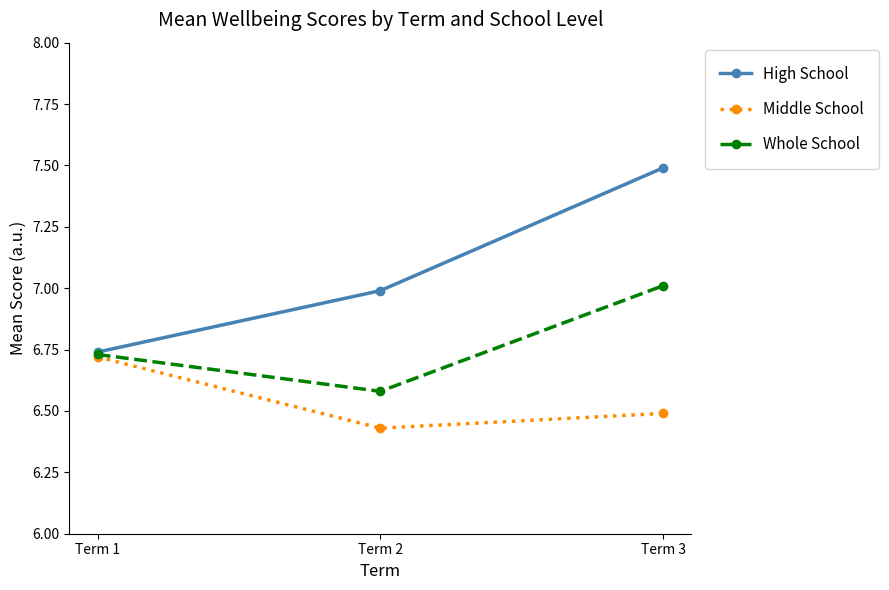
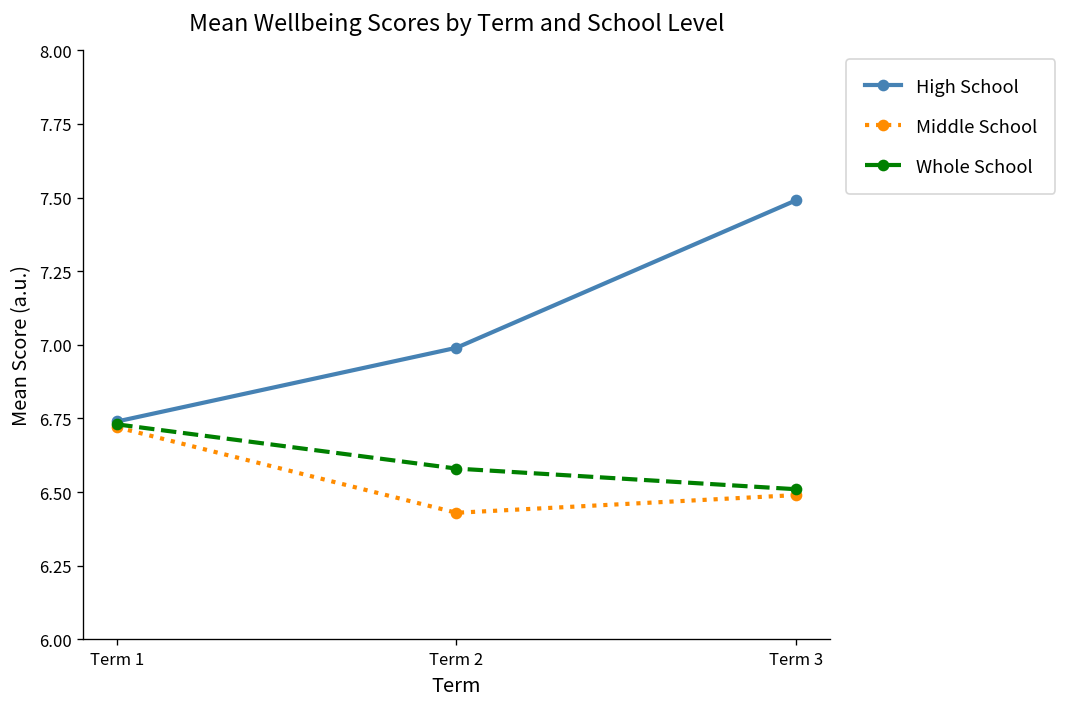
  {
    "High School": {
      "Term 2": 6.99,
      "Term 3": 7.49
    },
    "Middle School": {
      "Term 2": 6.43,
      "Term 3": 6.49
    },
    "Whole School": {
      "Term 2": 6.58,
-     "Term 3": 7.01
+     "Term 3": 6.51
    }
  }
